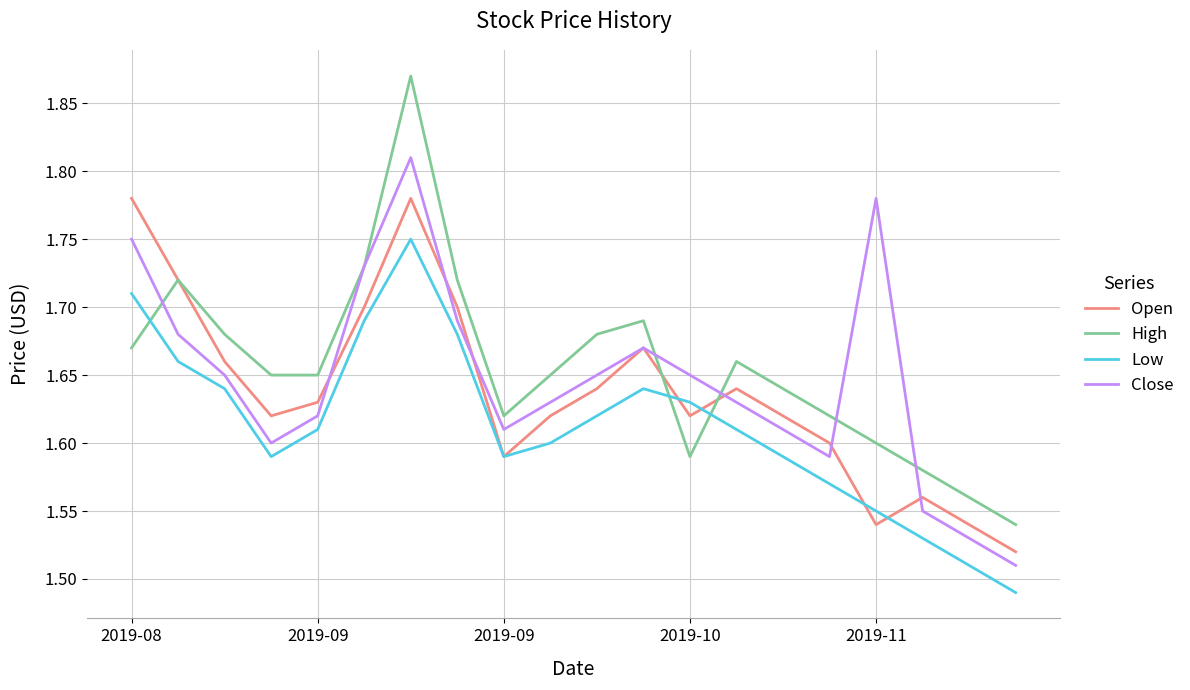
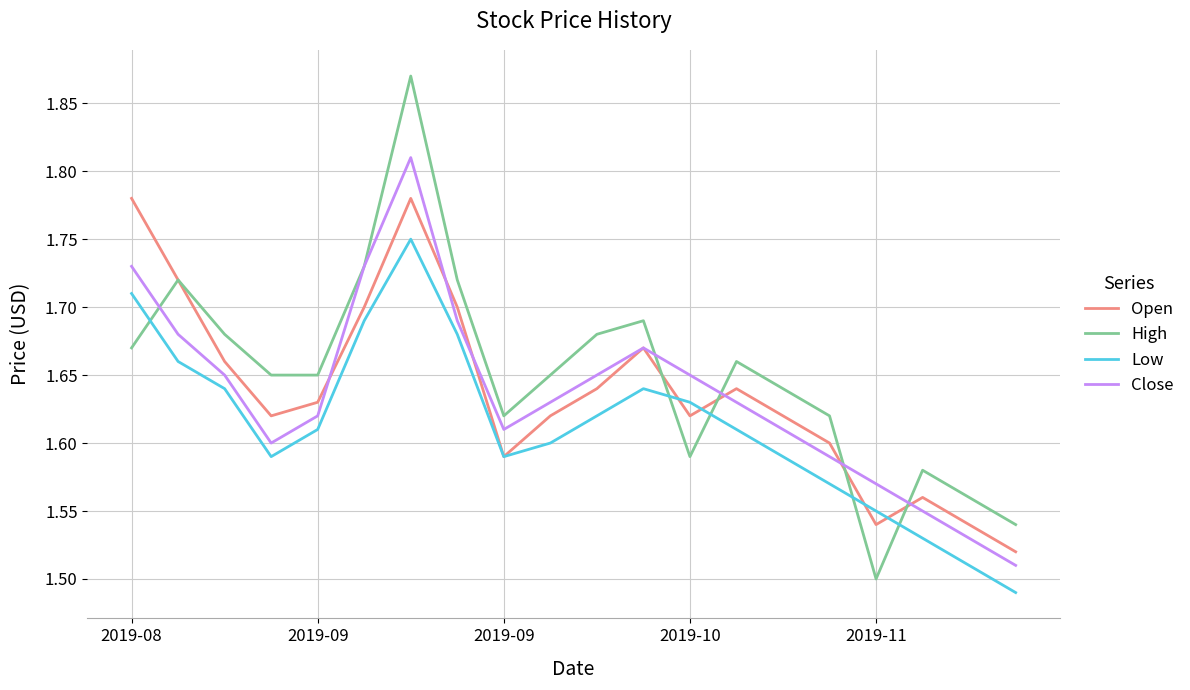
  {
    "Open": {
      "2019-08": 1.78,
      "2019-10": 1.62,
      "2019-11": 1.54
    },
    "High": {
      "2019-08": 1.670,
      "2019-10": 1.590,
-     "2019-11": 1.6
+     "2019-11": 1.5
    },
    "Low": {
      "2019-08": 1.71,
      "2019-10": 1.63,
      "2019-11": 1.55
    },
    "Close": {
-     "2019-08": 1.75,
+     "2019-08": 1.73,
      "2019-10": 1.65,
-     "2019-11": 1.78
+     "2019-11": 1.57
    }
  }
